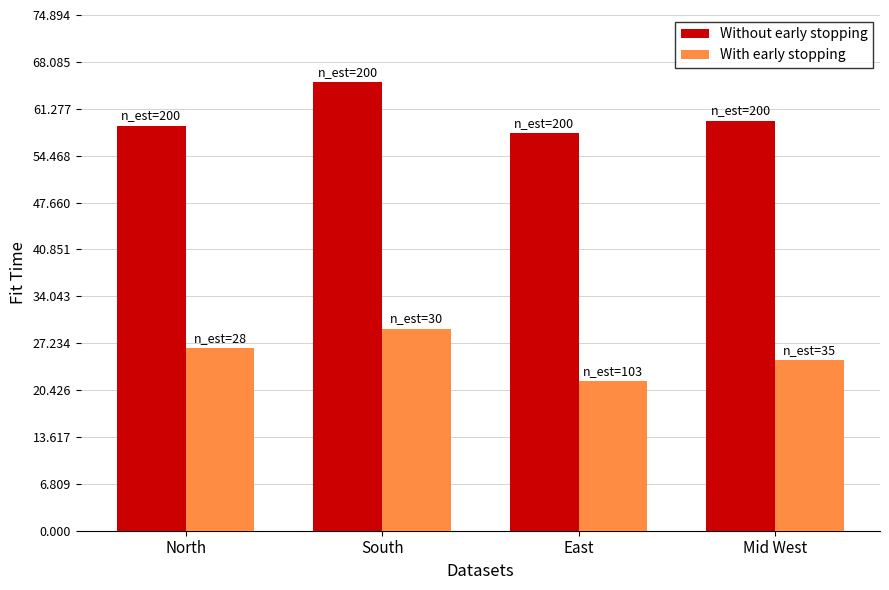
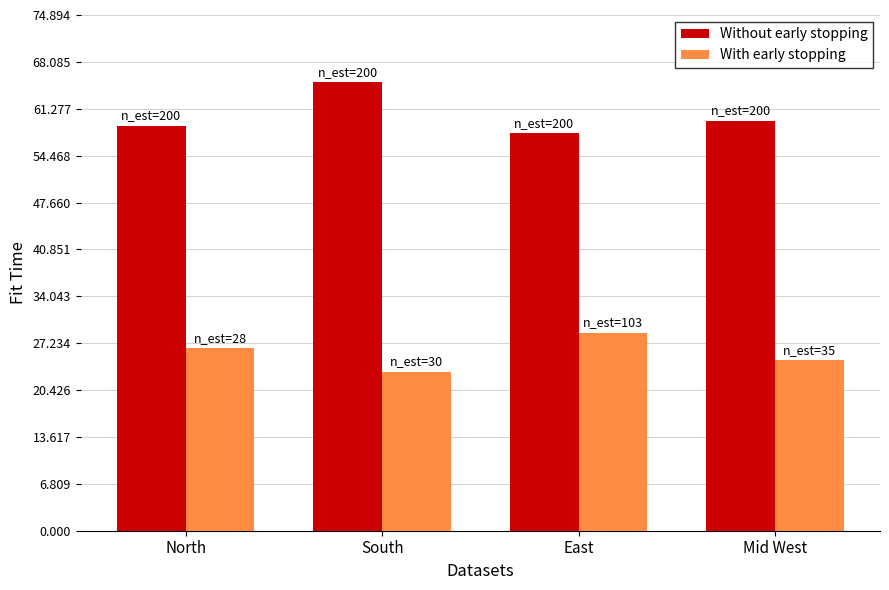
  {
    "With early stopping": {
-     "South": 29,
-     "East": 22
+     "South": 23,
+     "East": 29
    }
  }
